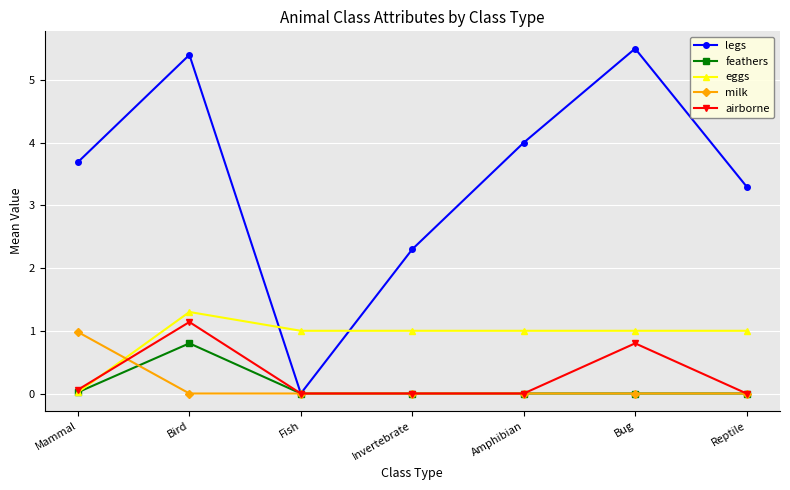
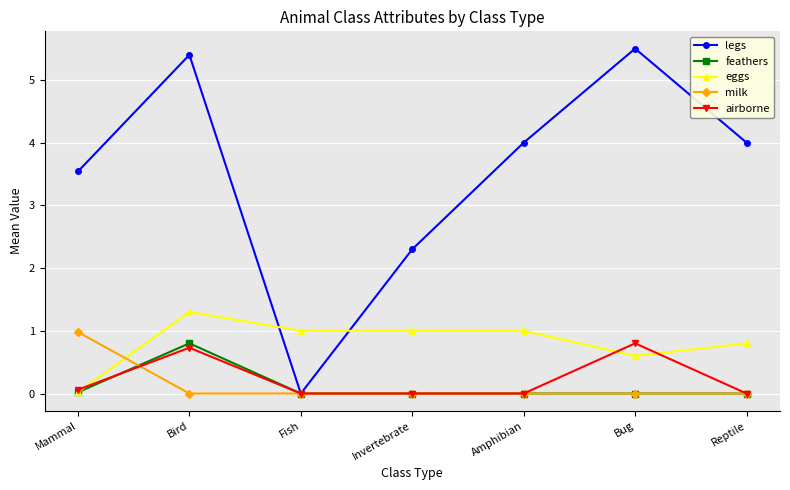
  {
    "legs": {
-     "Mammal": 3.7,
+     "Mammal": 3.5,
      "Bird": 5.4,
      "Invertebrate": 2.3,
      "Amphibian": 4.0,
      "Bug": 5.5,
-     "Reptile": 3.3
+     "Reptile": 4.0
    },
    "feathers": {
      "Bird": 0.8
    },
    "eggs": {
      "Bird": 1.3,
      "Fish": 1.0,
      "Invertebrate": 1.0,
      "Amphibian": 1.0,
-     "Bug": 1.0,
-     "Reptile": 1.0
+     "Bug": 0.6,
+     "Reptile": 0.8
    },
    "milk": {
      "Mammal": 1.0,
      "Bird": 0.0
    },
    "airborne": {
-     "Bird": 1.1,
+     "Bird": 0.7,
      "Bug": 0.8
    }
  }
